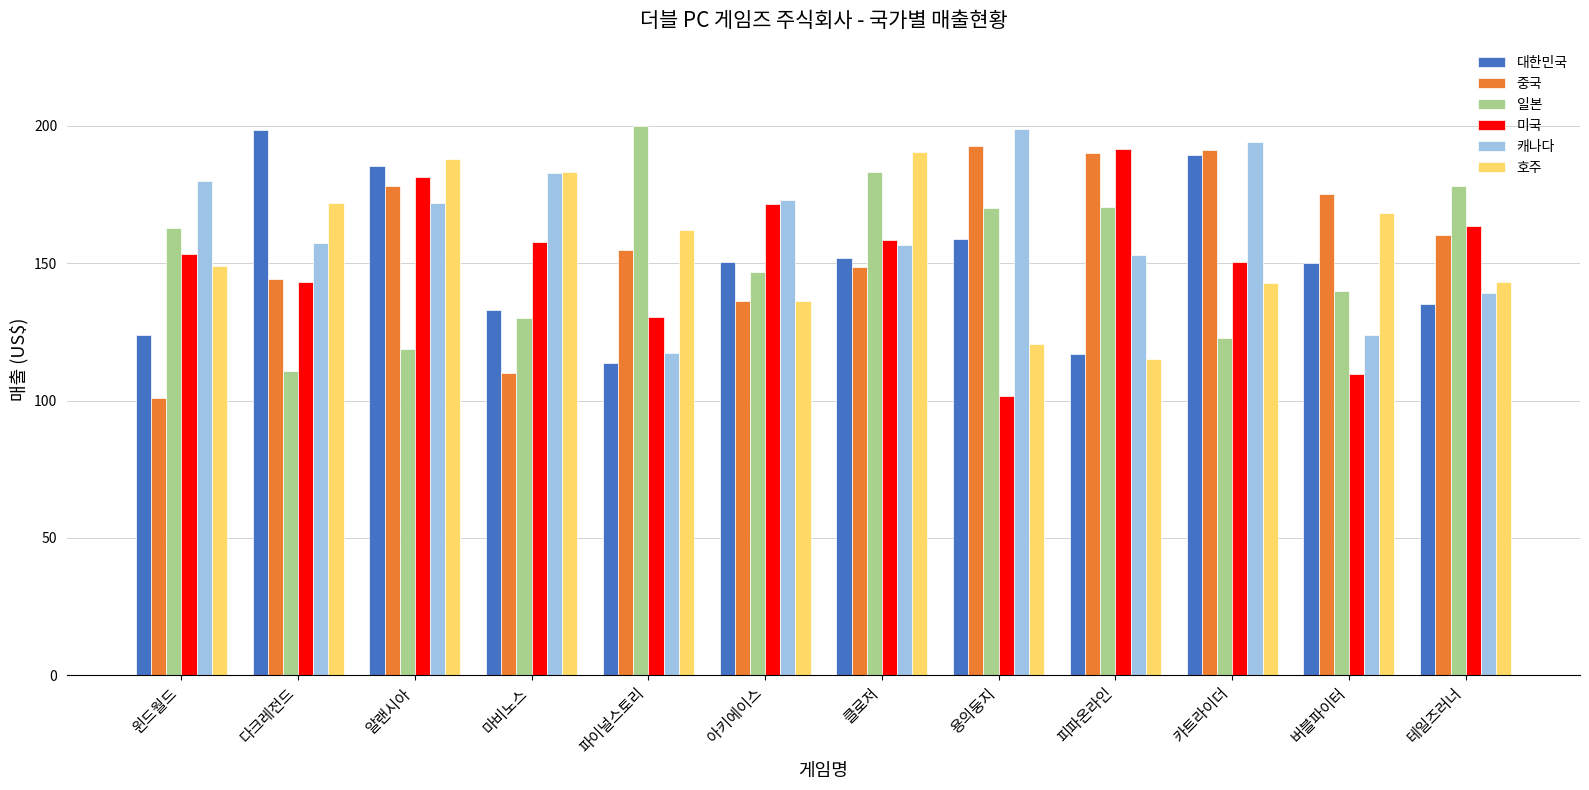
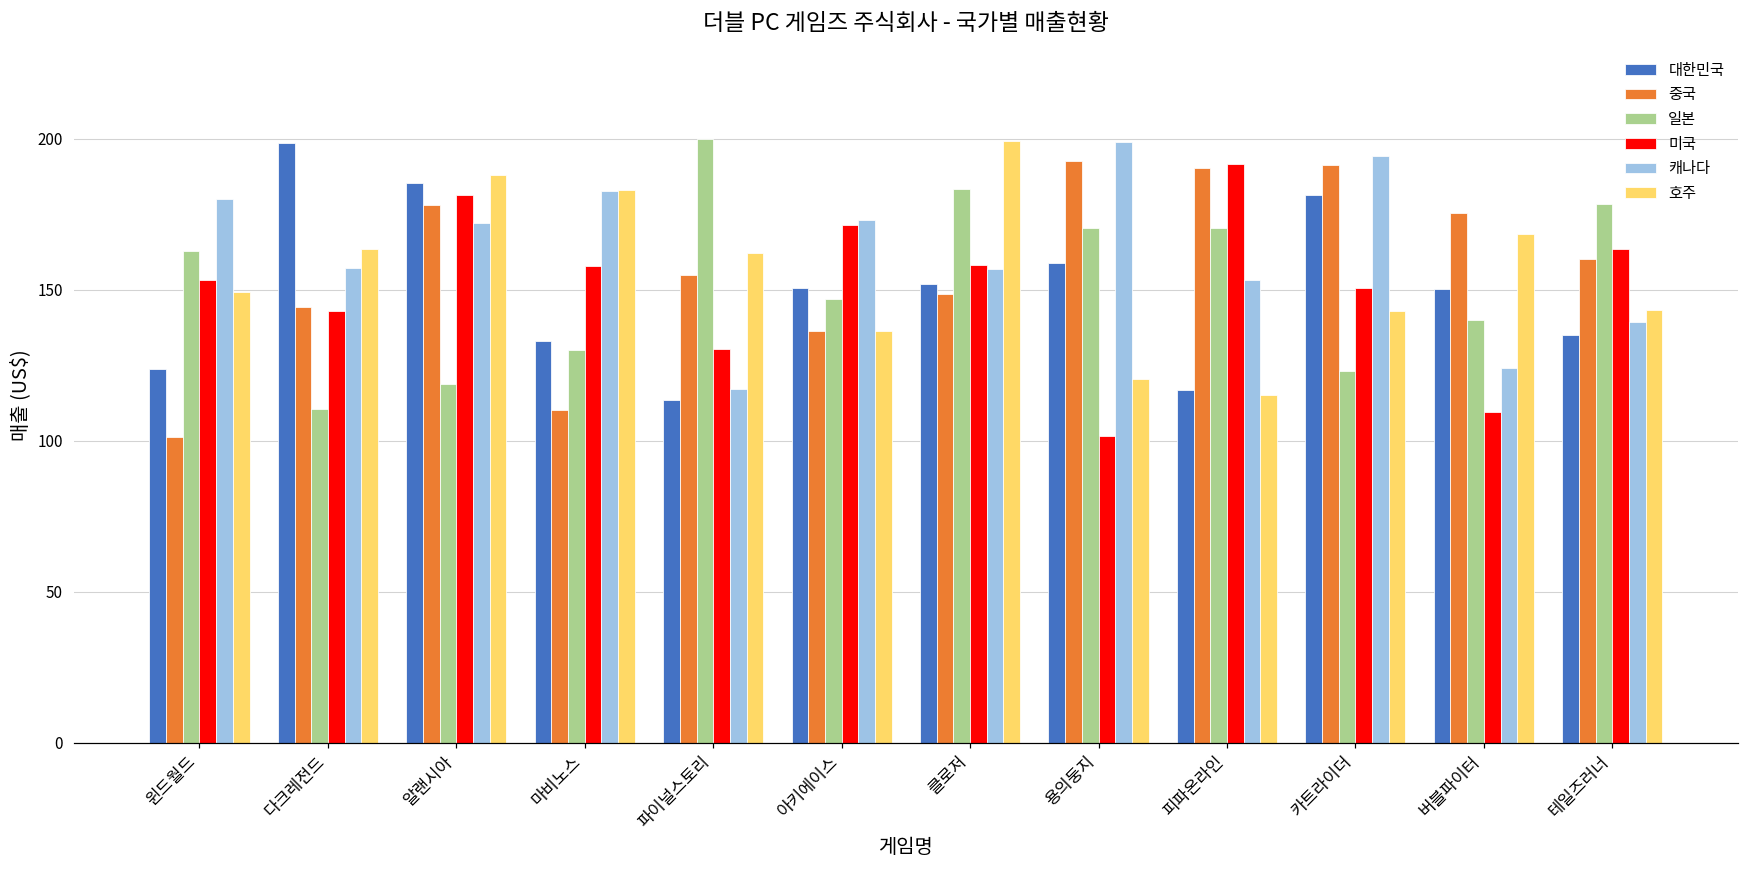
  {
    "대한민국": {
      "윈드월드": 124,
      "다크레전드": 198,
      "알랜시아": 185,
      "마비노스": 133,
      "파이널스토리": 114,
      "아키에이스": 151,
      "클로저": 152,
      "용의둥지": 159,
      "피파온라인": 117,
-     "카트라이더": 190,
+     "카트라이더": 181,
      "버블파이터": 150,
      "테일즈러너": 135
    },
    "중국": {
      "윈드월드": 101,
      "다크레전드": 144,
      "알랜시아": 178,
      "마비노스": 110,
      "파이널스토리": 155,
      "아키에이스": 136,
      "클로저": 149,
      "용의둥지": 193,
      "피파온라인": 190,
      "카트라이더": 191,
      "버블파이터": 175,
      "테일즈러너": 160
    },
    "일본": {
      "윈드월드": 163,
      "다크레전드": 111,
      "알랜시아": 119,
      "마비노스": 130,
      "파이널스토리": 200,
      "아키에이스": 147,
      "클로저": 183,
      "용의둥지": 170,
      "피파온라인": 170,
      "카트라이더": 123,
      "버블파이터": 140,
      "테일즈러너": 178
    },
    "미국": {
      "윈드월드": 153,
      "다크레전드": 143,
      "알랜시아": 181,
      "마비노스": 158,
      "파이널스토리": 130,
      "아키에이스": 171,
      "클로저": 158,
      "용의둥지": 102,
      "피파온라인": 192,
      "카트라이더": 151,
      "버블파이터": 110,
      "테일즈러너": 163
    },
    "캐나다": {
      "윈드월드": 180,
      "다크레전드": 157,
      "알랜시아": 172,
      "마비노스": 183,
      "파이널스토리": 117,
      "아키에이스": 173,
      "클로저": 157,
      "용의둥지": 199,
      "피파온라인": 153,
      "카트라이더": 194,
      "버블파이터": 124,
      "테일즈러너": 139
    },
    "호주": {
      "윈드월드": 149,
-     "다크레전드": 172,
+     "다크레전드": 163,
      "알랜시아": 188,
      "마비노스": 183,
      "파이널스토리": 162,
      "아키에이스": 136,
-     "클로저": 190,
+     "클로저": 199,
      "용의둥지": 121,
      "피파온라인": 115,
      "카트라이더": 143,
      "버블파이터": 168,
      "테일즈러너": 143
    }
  }
